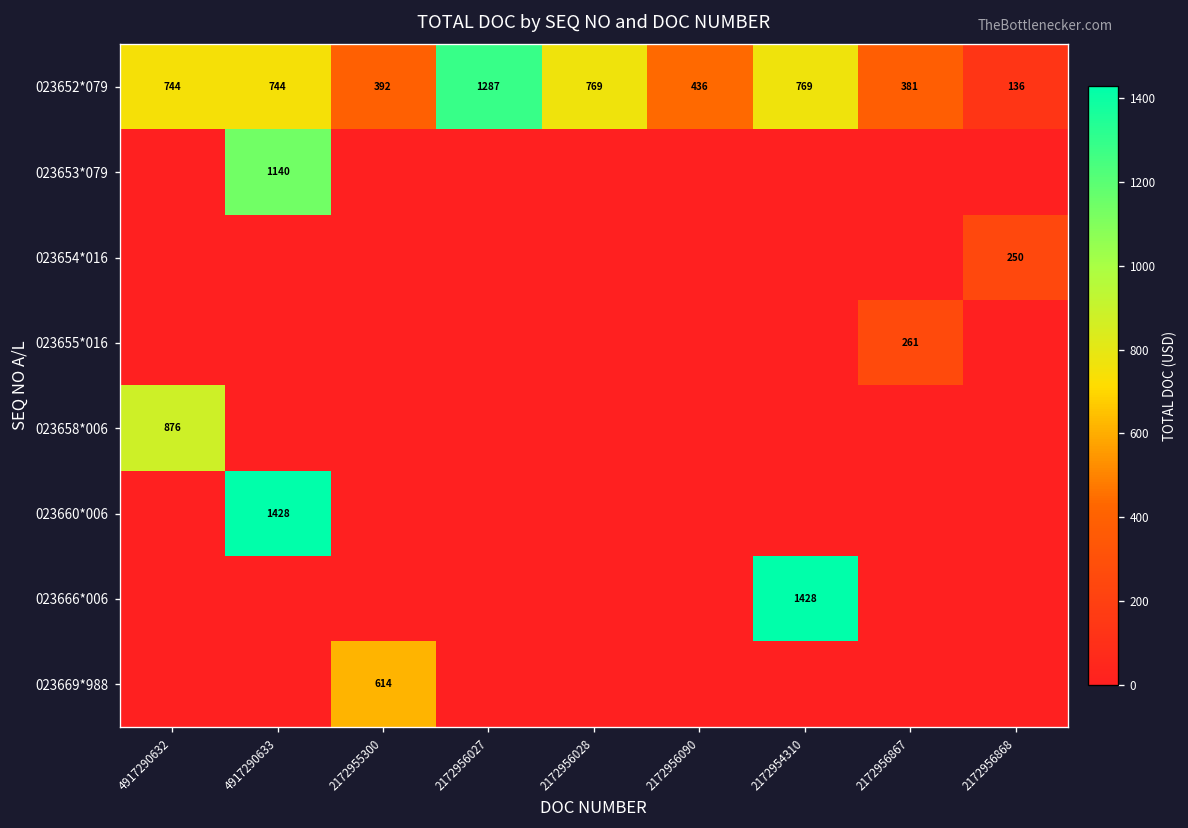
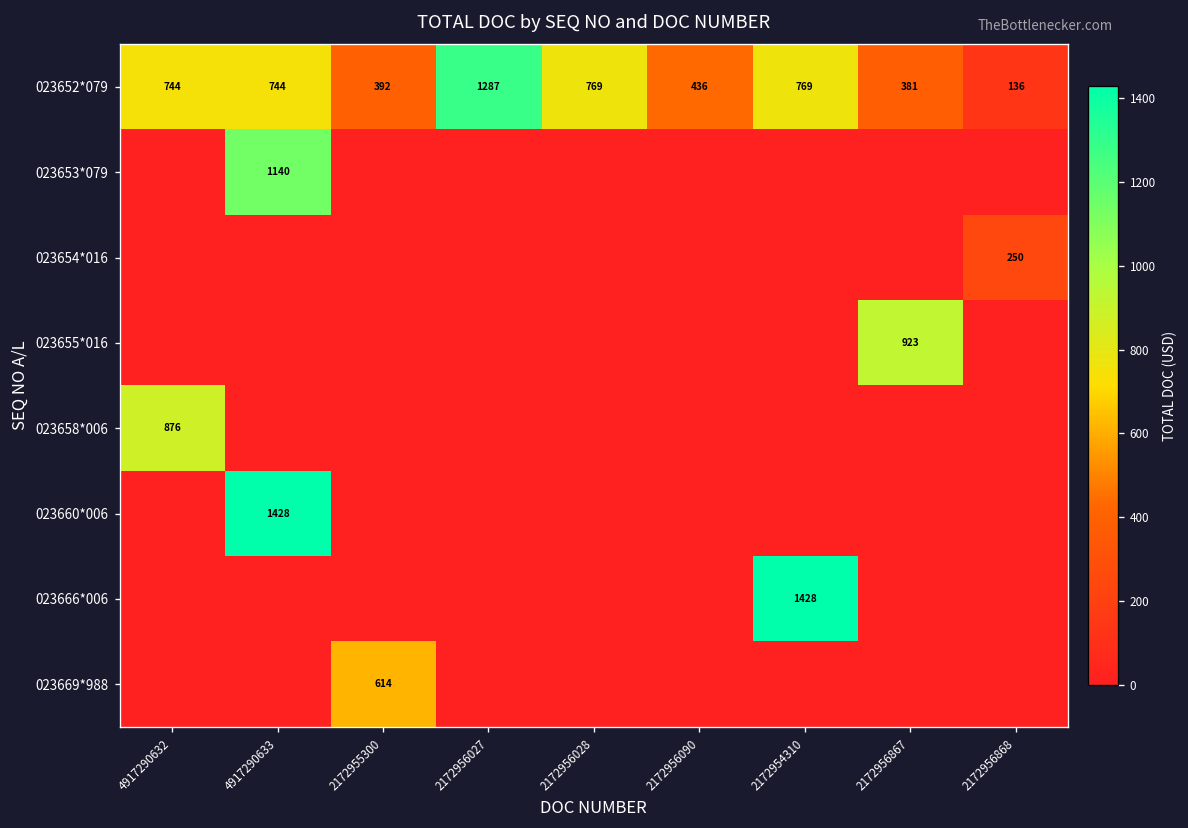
  {
    "023652*079": {
      "4917290632": 744,
      "4917290633": 744,
      "2172955300": 392,
      "2172956027": 1287,
      "2172956028": 769,
      "2172956090": 436,
      "2172954310": 769,
      "2172956867": 381,
      "2172956868": 136
    },
    "023653*079": {
      "4917290633": 1140
    },
    "023654*016": {
      "2172956868": 250
    },
    "023655*016": {
-     "2172956867": 261
+     "2172956867": 923
    },
    "023658*006": {
      "4917290632": 876
    },
    "023660*006": {
      "4917290633": 1428
    },
    "023666*006": {
      "2172954310": 1428
    },
    "023669*988": {
      "2172955300": 614
    }
  }
